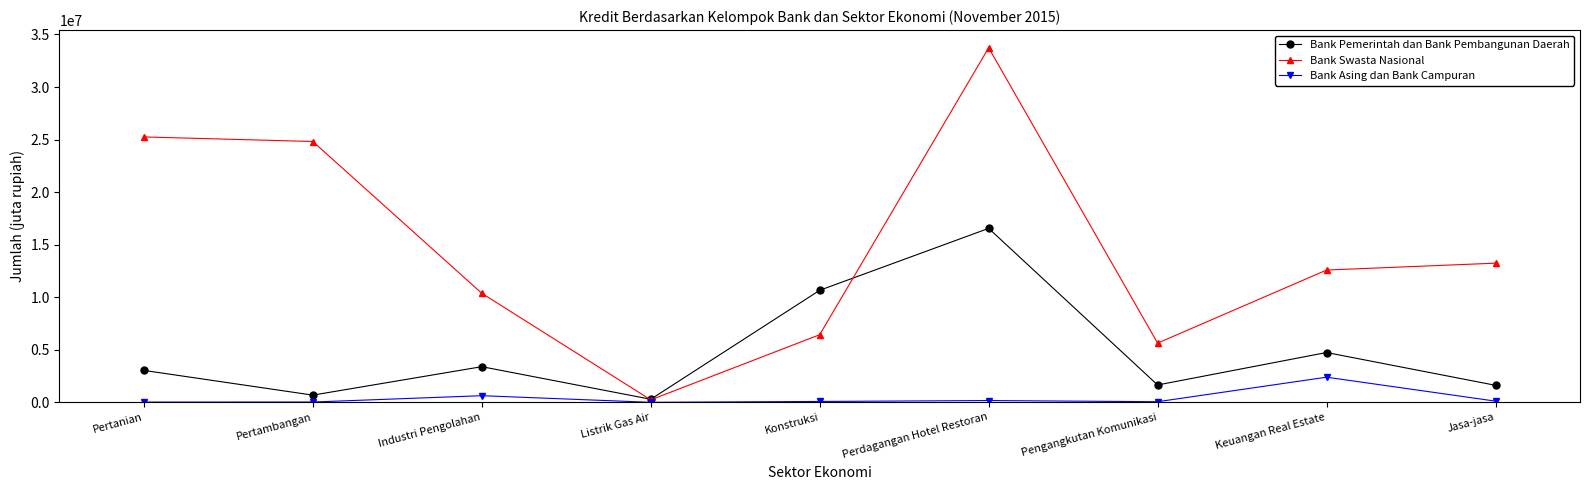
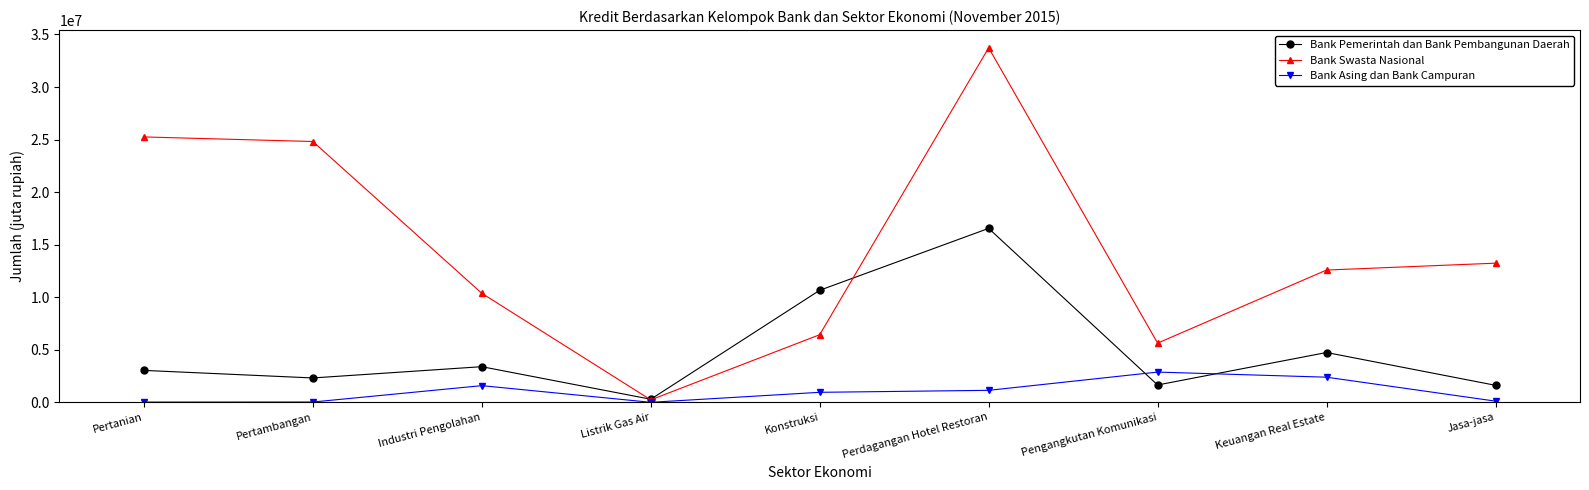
  {
    "Bank Pemerintah dan Bank Pembangunan Daerah": {
      "Pertanian": 3000000,
-     "Pertambangan": 700000,
+     "Pertambangan": 2300000,
      "Industri Pengolahan": 3400000,
      "Konstruksi": 10700000,
      "Perdagangan Hotel Restoran": 16600000,
      "Pengangkutan Komunikasi": 1600000,
      "Keuangan Real Estate": 4700000,
      "Jasa-jasa": 1600000
    },
    "Bank Swasta Nasional": {
      "Pertanian": 25300000,
      "Pertambangan": 24800000,
      "Industri Pengolahan": 10400000,
      "Konstruksi": 6400000,
      "Perdagangan Hotel Restoran": 33700000,
      "Pengangkutan Komunikasi": 5600000,
      "Keuangan Real Estate": 12600000,
      "Jasa-jasa": 13200000
    },
    "Bank Asing dan Bank Campuran": {
      "Pertanian": 0,
      "Pertambangan": 0,
-     "Industri Pengolahan": 600000,
-     "Konstruksi": 100000,
-     "Perdagangan Hotel Restoran": 200000,
-     "Pengangkutan Komunikasi": 100000,
+     "Industri Pengolahan": 1600000,
+     "Konstruksi": 1000000,
+     "Perdagangan Hotel Restoran": 1100000,
+     "Pengangkutan Komunikasi": 2900000,
      "Keuangan Real Estate": 2400000,
      "Jasa-jasa": 100000
    }
  }
